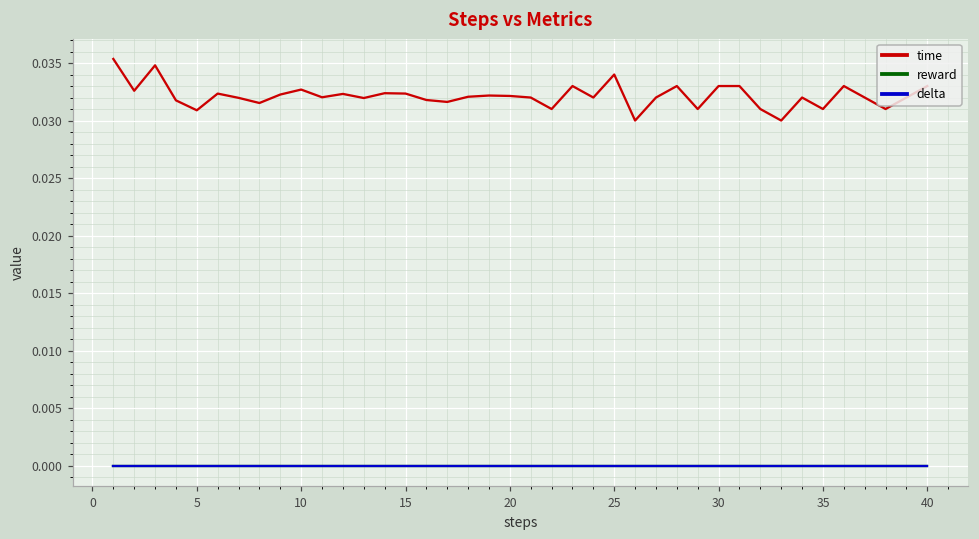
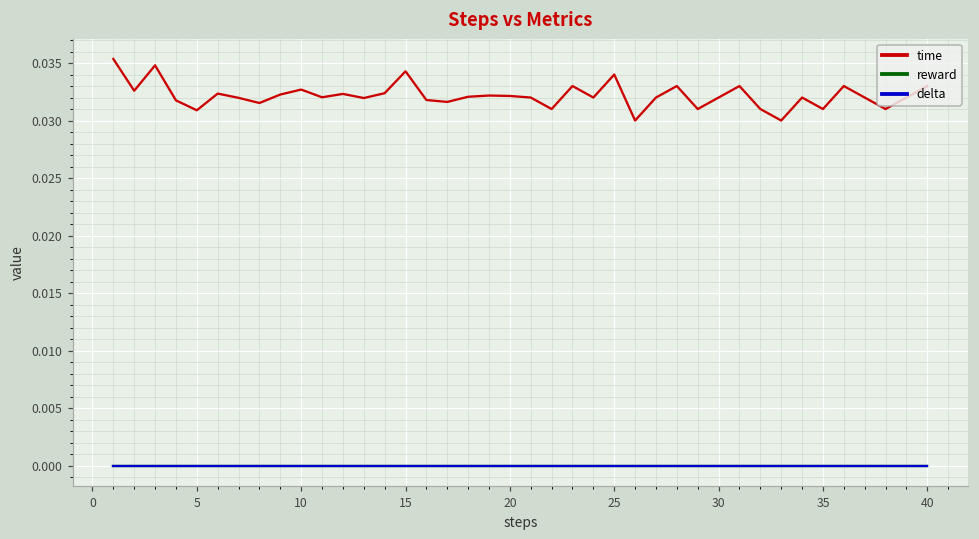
  {
    "time": {
      "5": 0.0309,
      "10": 0.0327,
-     "15": 0.0323,
+     "15": 0.0343,
      "20": 0.0321,
      "25": 0.0340,
-     "30": 0.033,
+     "30": 0.032,
      "35": 0.0310
    },
    "delta": {
      "5": 0.0000,
      "10": 0.0000,
      "15": 0.0000,
      "20": 0.0000,
      "25": 0.0000,
      "30": 0.0000,
      "35": 0.0000,
      "40": 0.0000
    }
  }
